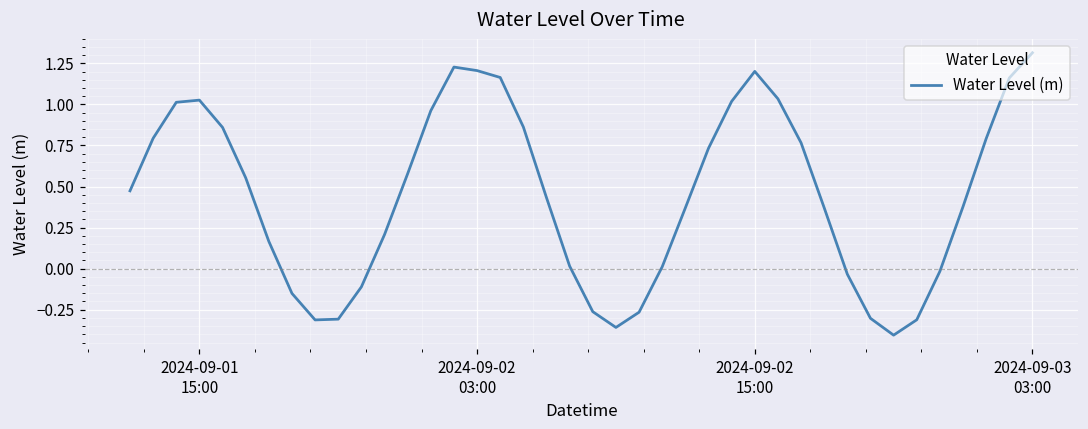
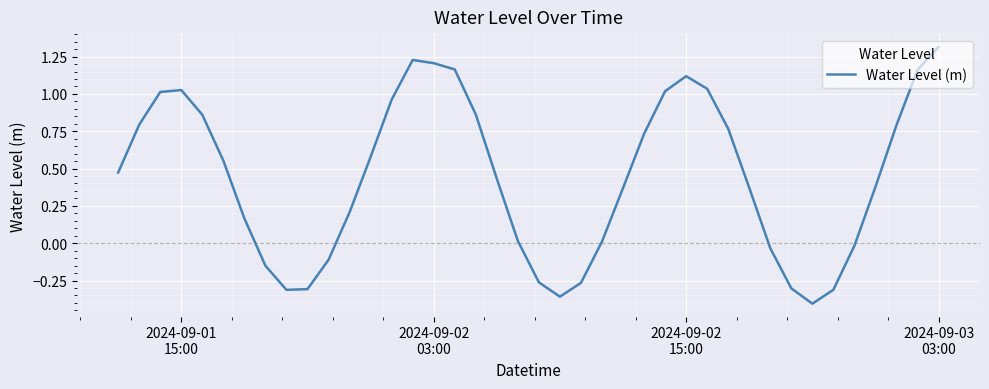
  {
    "2024-09-01 15:00": 1.03,
    "2024-09-02 03:00": 1.21,
-   "2024-09-02 15:00": 1.20
+   "2024-09-02 15:00": 1.12
  }
